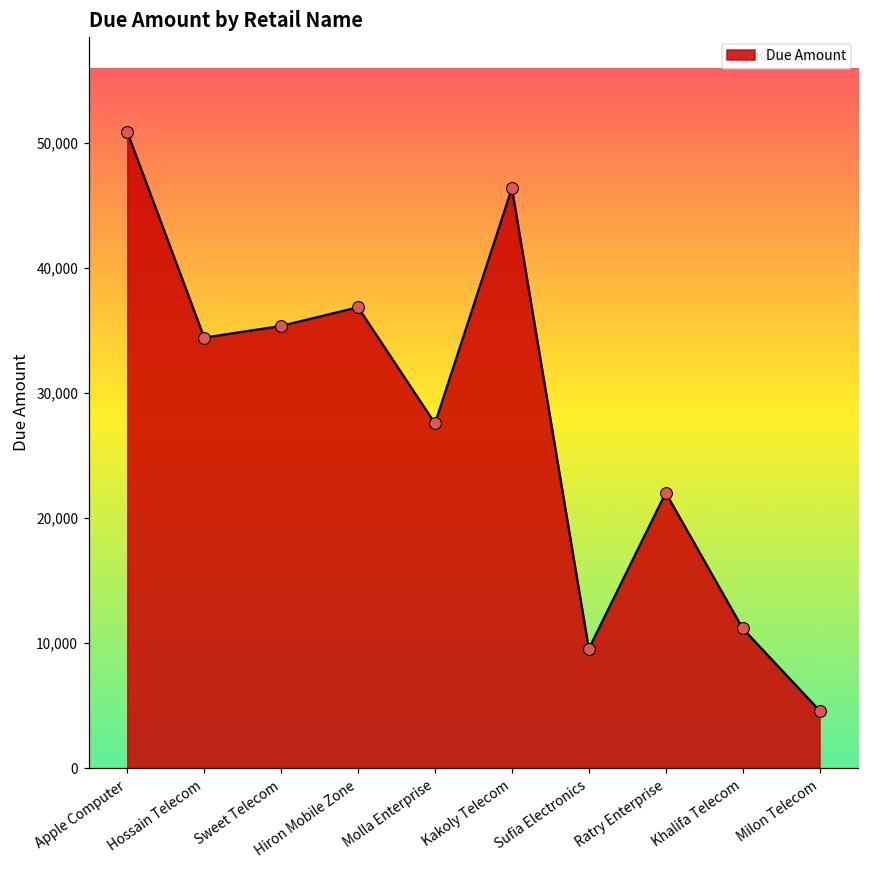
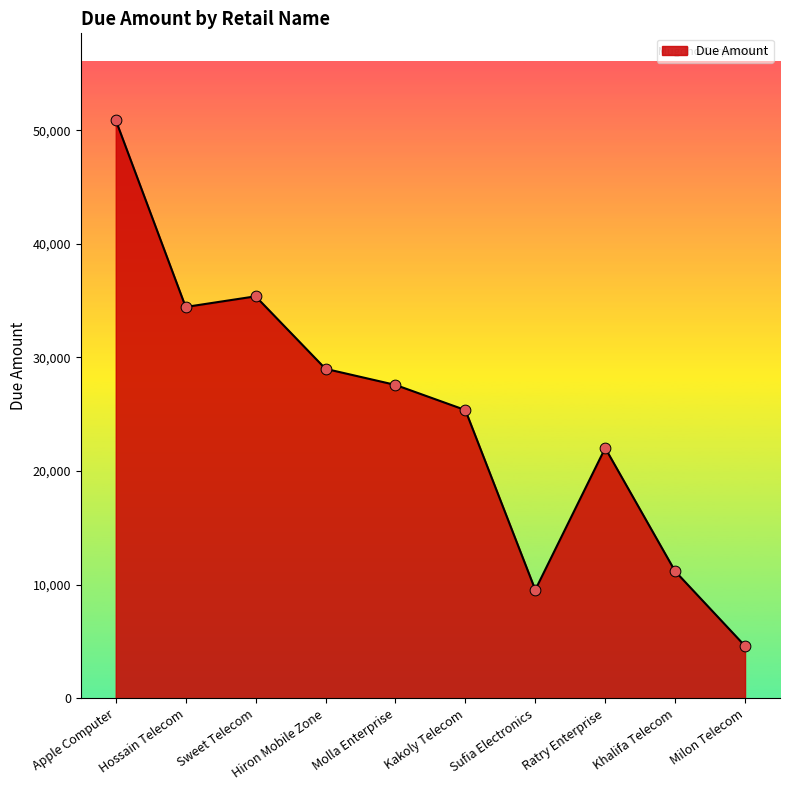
  {
    "Apple Computer": "50,900",
    "Hossain Telecom": "34,400",
    "Sweet Telecom": "35,400",
-   "Hiron Mobile Zone": "36,900",
+   "Hiron Mobile Zone": "29,000",
    "Molla Enterprise": "27,600",
-   "Kakoly Telecom": "46,400",
+   "Kakoly Telecom": "25,400",
    "Sufia Electronics": "9,600",
    "Ratry Enterprise": "22,000",
    "Khalifa Telecom": "11,200",
    "Milon Telecom": "4,600"
  }
